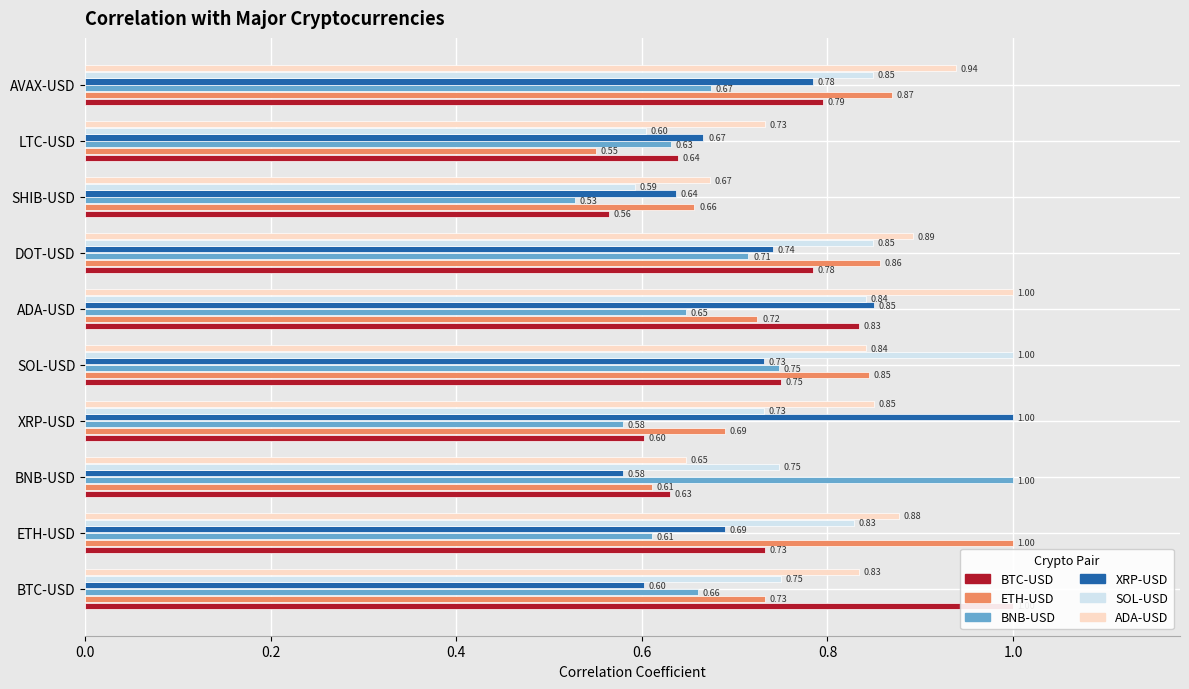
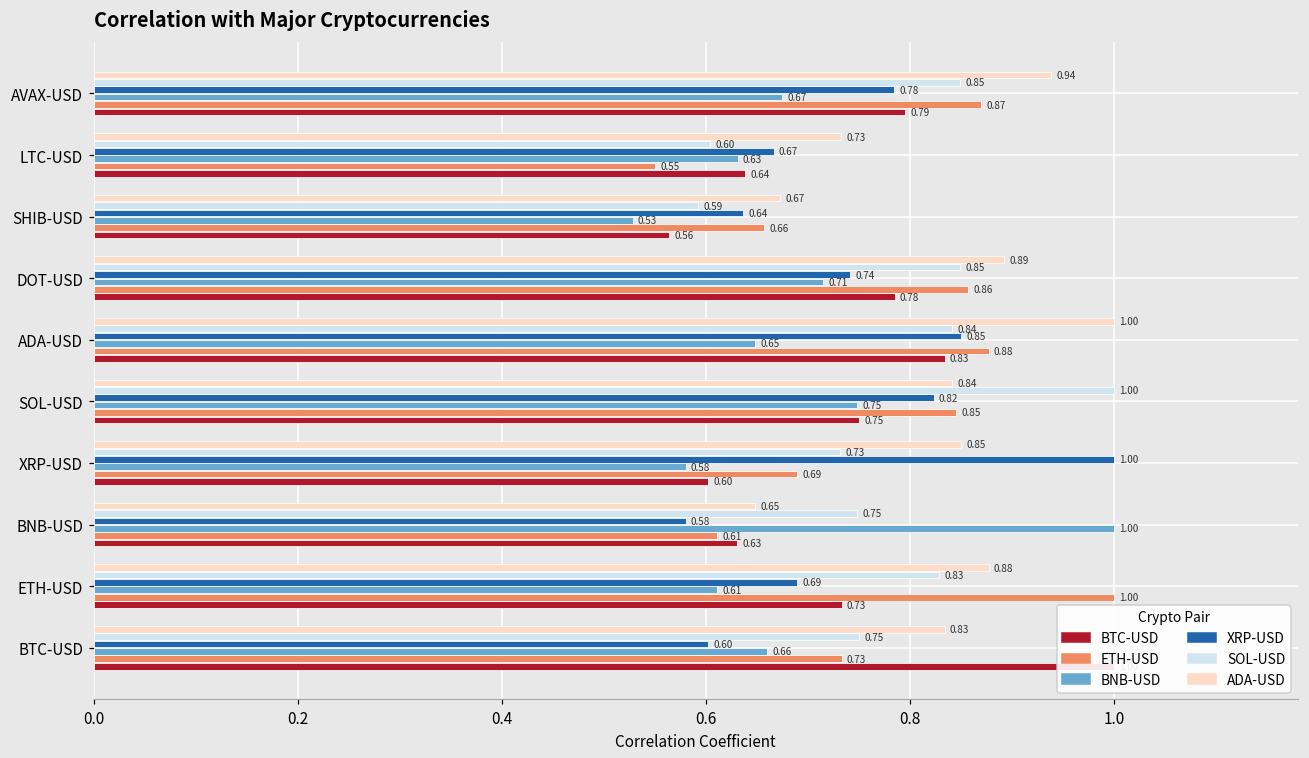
  {
    "BTC-USD": {
      "AVAX-USD": 0.79,
      "LTC-USD": 0.64,
      "SHIB-USD": 0.56,
      "DOT-USD": 0.78,
      "ADA-USD": 0.83,
      "SOL-USD": 0.75,
      "XRP-USD": 0.60,
      "BNB-USD": 0.63,
      "ETH-USD": 0.73
    },
    "ETH-USD": {
      "AVAX-USD": 0.87,
      "LTC-USD": 0.55,
      "SHIB-USD": 0.66,
      "DOT-USD": 0.86,
-     "ADA-USD": 0.72,
+     "ADA-USD": 0.88,
      "SOL-USD": 0.85,
      "XRP-USD": 0.69,
      "BNB-USD": 0.61,
      "ETH-USD": 1.00,
      "BTC-USD": 0.73
    },
    "BNB-USD": {
      "AVAX-USD": 0.67,
      "LTC-USD": 0.63,
      "SHIB-USD": 0.53,
      "DOT-USD": 0.71,
      "ADA-USD": 0.65,
      "SOL-USD": 0.75,
      "XRP-USD": 0.58,
      "BNB-USD": 1.00,
      "ETH-USD": 0.61,
      "BTC-USD": 0.66
    },
    "XRP-USD": {
      "AVAX-USD": 0.78,
      "LTC-USD": 0.67,
      "SHIB-USD": 0.64,
      "DOT-USD": 0.74,
      "ADA-USD": 0.85,
-     "SOL-USD": 0.73,
+     "SOL-USD": 0.82,
      "XRP-USD": 1.00,
      "BNB-USD": 0.58,
      "ETH-USD": 0.69,
      "BTC-USD": 0.60
    },
    "SOL-USD": {
      "AVAX-USD": 0.85,
      "LTC-USD": 0.60,
      "SHIB-USD": 0.59,
      "DOT-USD": 0.85,
      "ADA-USD": 0.84,
      "SOL-USD": 1.00,
      "XRP-USD": 0.73,
      "BNB-USD": 0.75,
      "ETH-USD": 0.83,
      "BTC-USD": 0.75
    },
    "ADA-USD": {
      "AVAX-USD": 0.94,
      "LTC-USD": 0.73,
      "SHIB-USD": 0.67,
      "DOT-USD": 0.89,
      "ADA-USD": 1.00,
      "SOL-USD": 0.84,
      "XRP-USD": 0.85,
      "BNB-USD": 0.65,
      "ETH-USD": 0.88,
      "BTC-USD": 0.83
    }
  }
